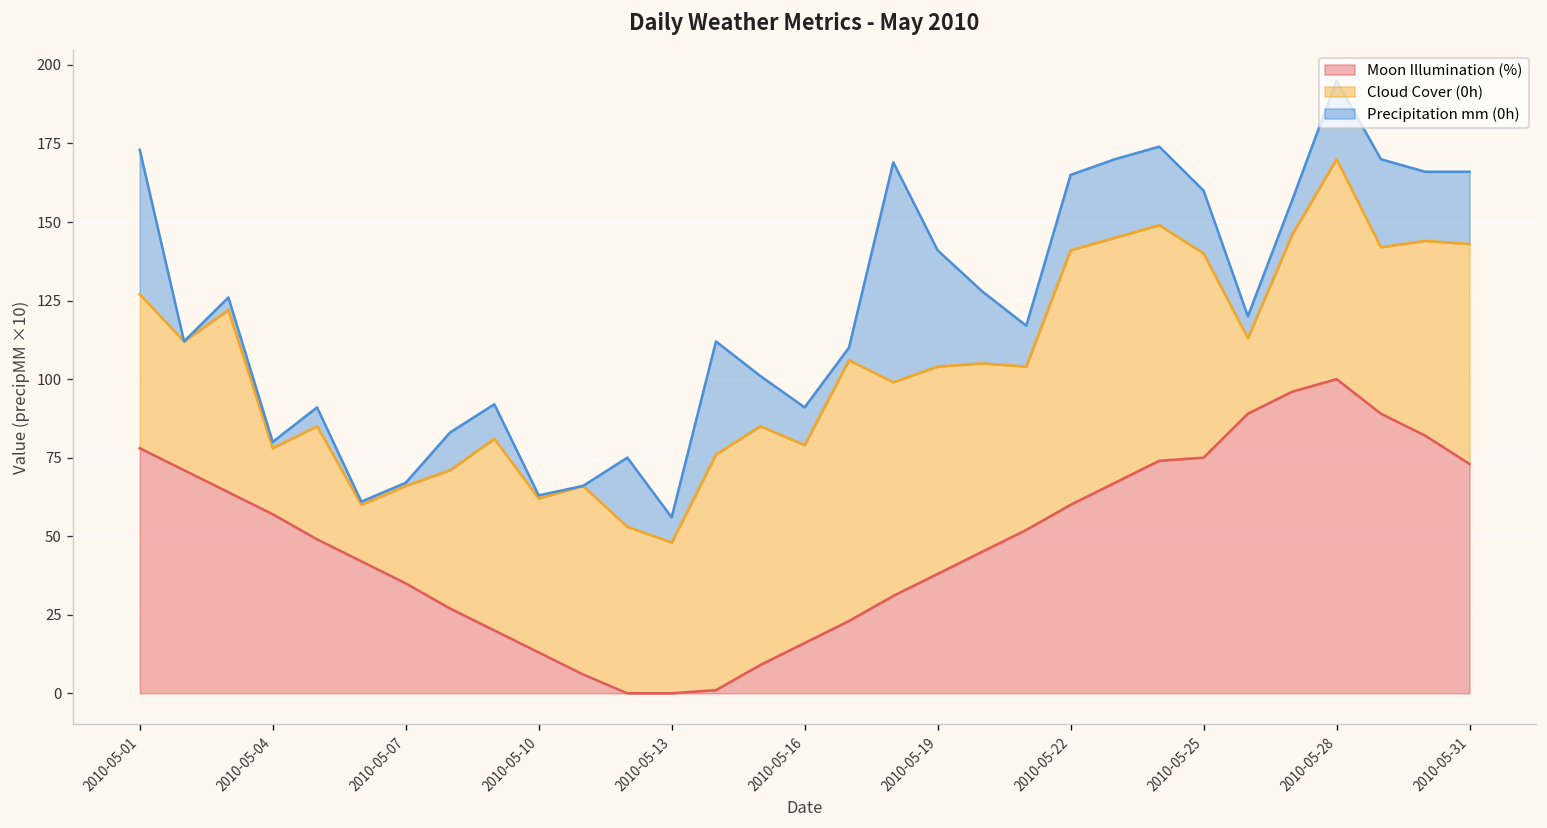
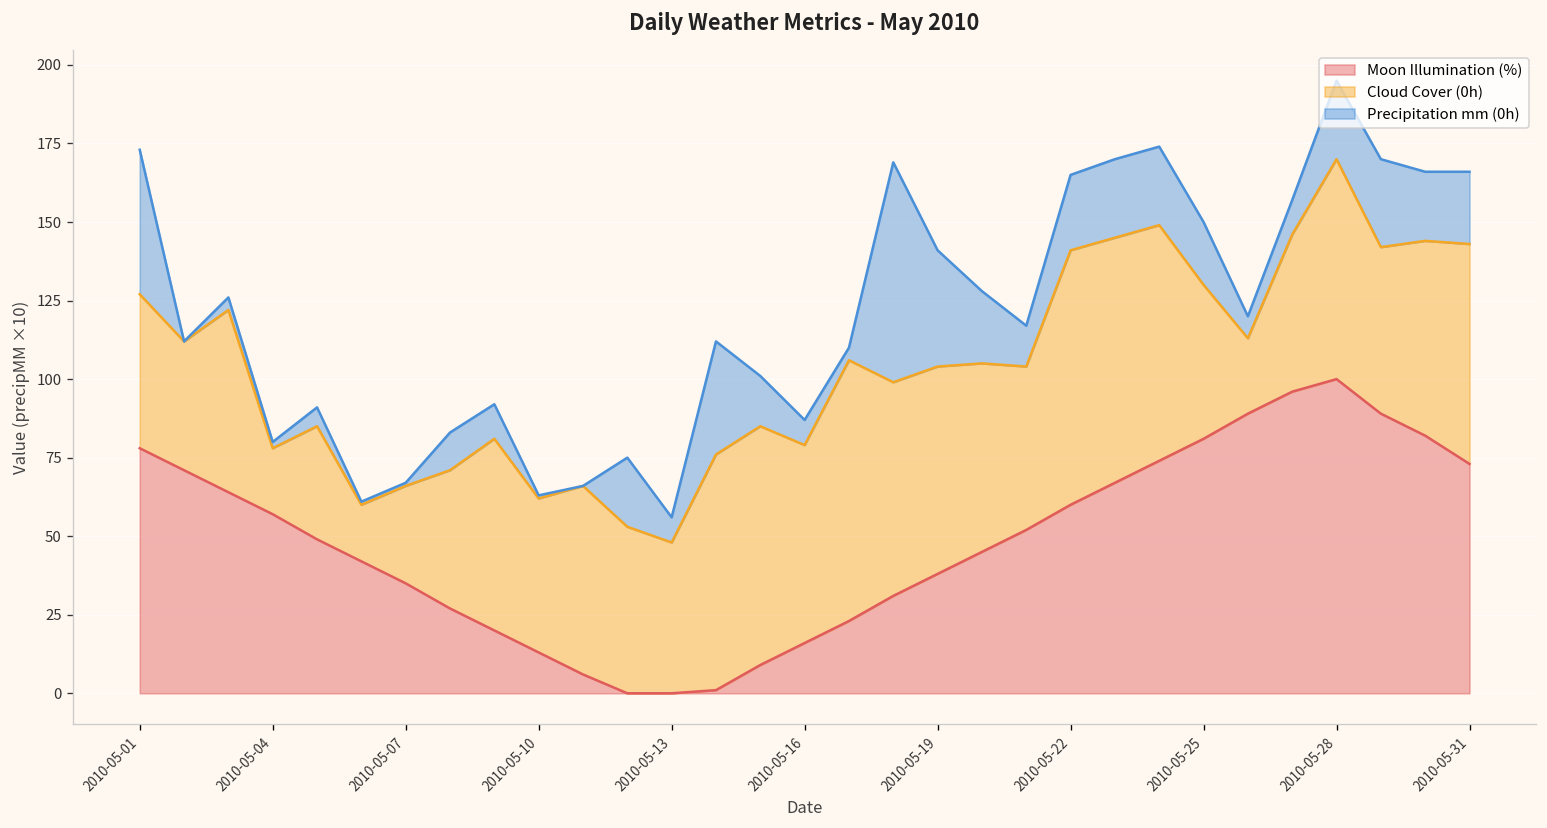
  {
    "Moon Illumination (%)": {
      "2010-05-01": 78,
      "2010-05-04": 57,
      "2010-05-07": 35,
      "2010-05-10": 13,
      "2010-05-13": 0,
      "2010-05-16": 16,
      "2010-05-19": 38,
      "2010-05-22": 60,
-     "2010-05-25": 75,
+     "2010-05-25": 81,
      "2010-05-28": 100,
      "2010-05-31": 73
    },
    "Cloud Cover (0h)": {
      "2010-05-01": 49,
      "2010-05-04": 21,
      "2010-05-07": 31,
      "2010-05-10": 49,
      "2010-05-13": 48,
      "2010-05-16": 63,
      "2010-05-19": 66,
      "2010-05-22": 81,
-     "2010-05-25": 65,
+     "2010-05-25": 49,
      "2010-05-28": 70,
      "2010-05-31": 70
    },
    "Precipitation mm (0h)": {
      "2010-05-01": 46,
      "2010-05-04": 2,
      "2010-05-07": 1,
      "2010-05-10": 1,
      "2010-05-13": 8,
-     "2010-05-16": 12,
+     "2010-05-16": 8,
      "2010-05-19": 37,
      "2010-05-22": 24,
      "2010-05-25": 20,
      "2010-05-31": 23
    }
  }
